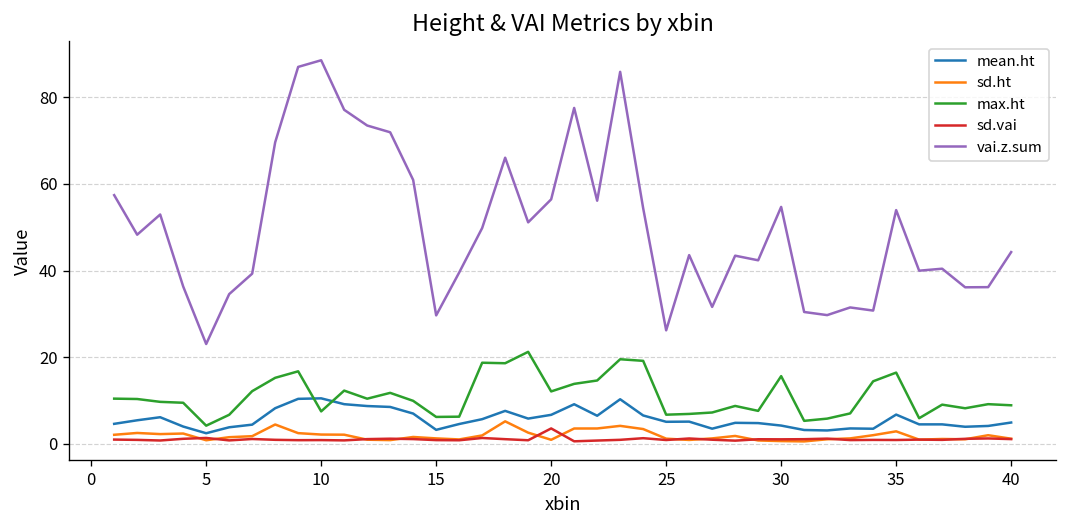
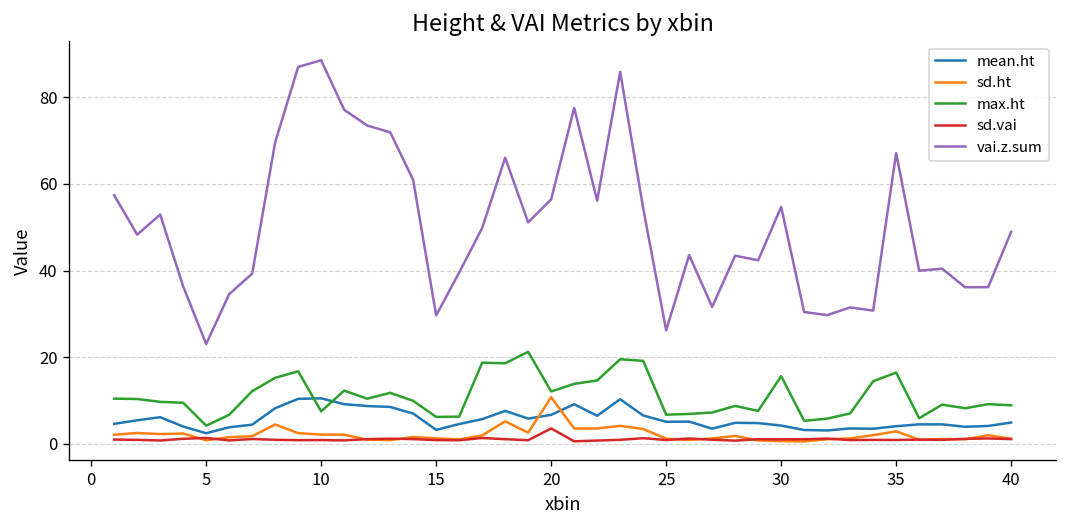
  {
    "mean.ht": {
      "5": 2,
      "10": 10,
      "15": 3,
      "20": 7,
      "25": 5,
      "30": 4,
-     "35": 7,
+     "35": 4,
      "40": 5
    },
    "sd.ht": {
      "10": 2,
-     "20": 1,
+     "20": 11,
      "35": 3
    },
    "max.ht": {
      "5": 4,
      "10": 7,
      "15": 6,
      "20": 12,
      "25": 7,
      "30": 16,
      "35": 16,
      "40": 9
    },
    "sd.vai": {
      "10": 1,
      "20": 4,
      "35": 1
    },
    "vai.z.sum": {
      "5": 23,
      "10": 89,
      "15": 30,
      "20": 56,
      "25": 26,
      "30": 55,
-     "35": 54,
-     "40": 44
+     "35": 67,
+     "40": 49
    }
  }
